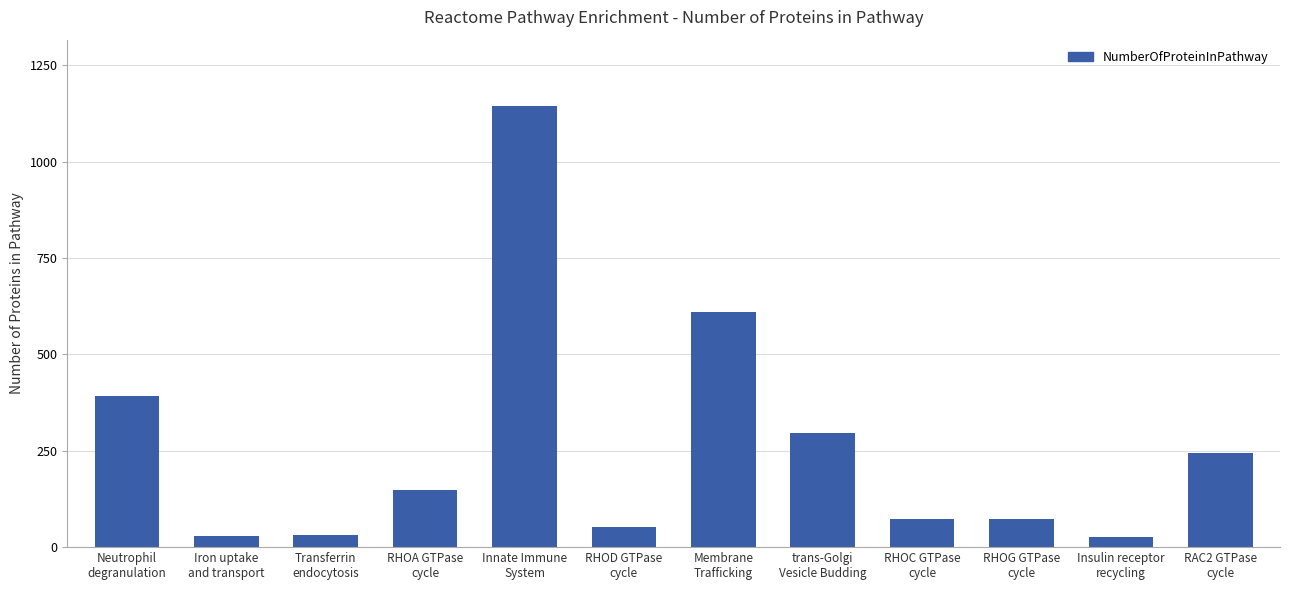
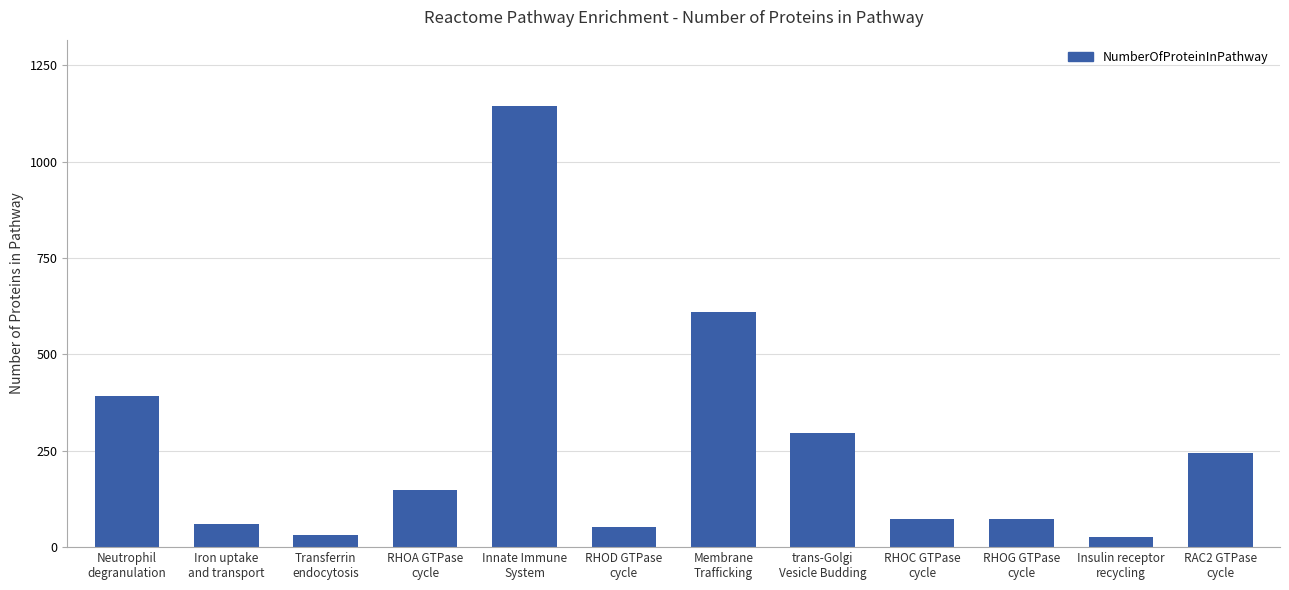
  {
    "Neutrophil degranulation": 390,
-   "Iron uptake and transport": 30,
+   "Iron uptake and transport": 60,
    "Transferrin endocytosis": 30,
    "RHOA GTPase cycle": 150,
    "Innate Immune System": 1150,
    "RHOD GTPase cycle": 50,
    "Membrane Trafficking": 610,
    "trans-Golgi Vesicle Budding": 300,
    "RHOC GTPase cycle": 70,
    "RHOG GTPase cycle": 70,
    "Insulin receptor recycling": 30,
    "RAC2 GTPase cycle": 240
  }
